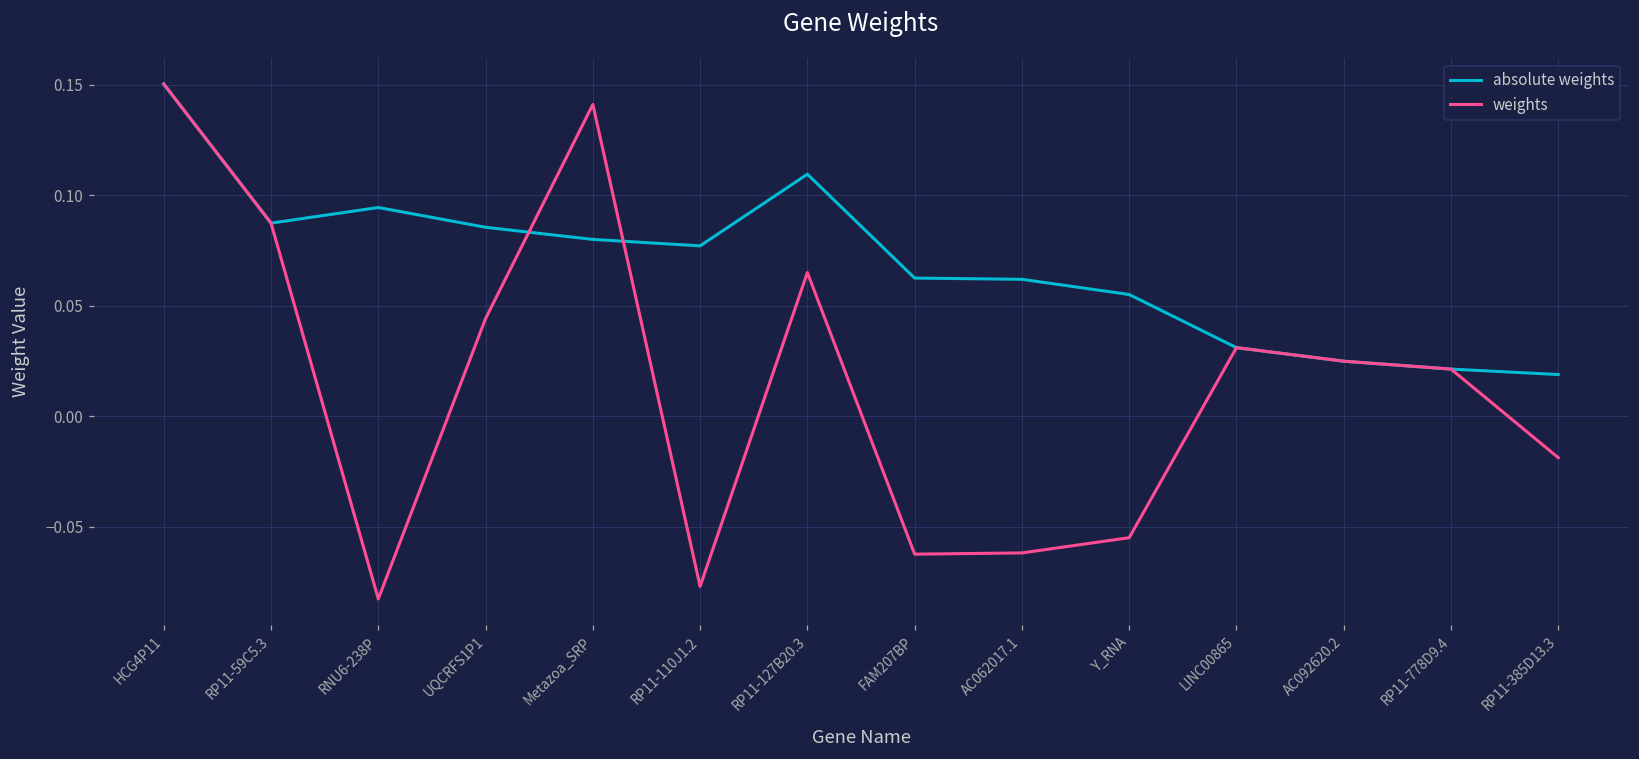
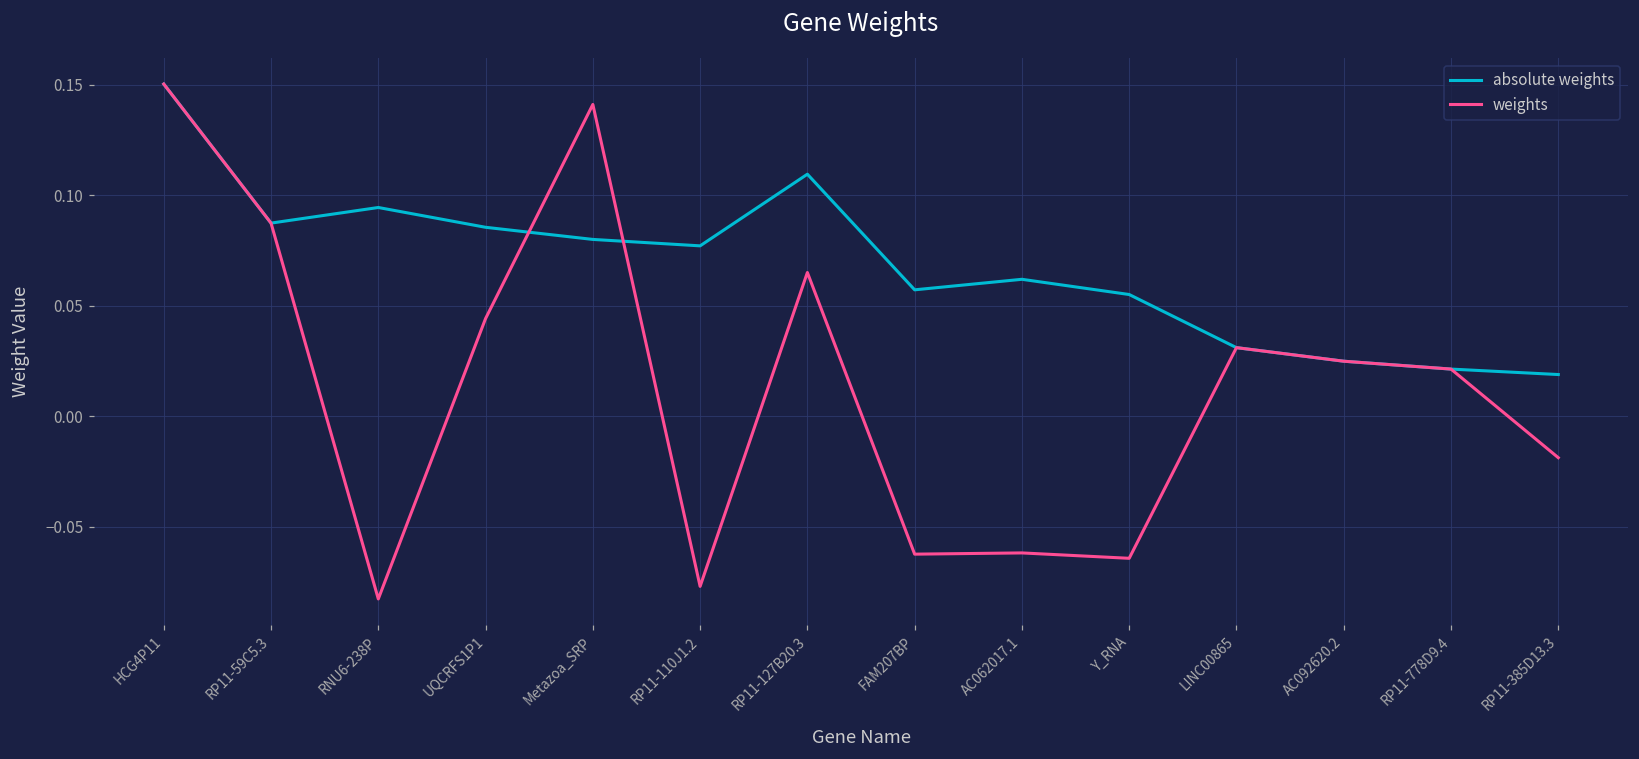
  {
    "absolute weights": {
      "RNU6-238P": 0.094,
      "UQCRFS1P1": 0.085,
      "Metazoa_SRP": 0.080,
      "RP11-110J1.2": 0.077,
      "RP11-127B20.3": 0.110,
-     "FAM207BP": 0.062,
+     "FAM207BP": 0.057,
      "AC062017.1": 0.062,
      "Y_RNA": 0.055,
      "RP11-385D13.3": 0.019
    },
    "weights": {
      "RNU6-238P": -0.083,
      "UQCRFS1P1": 0.044,
      "Metazoa_SRP": 0.141,
      "RP11-110J1.2": -0.077,
      "RP11-127B20.3": 0.065,
      "FAM207BP": -0.062,
      "AC062017.1": -0.062,
-     "Y_RNA": -0.055,
+     "Y_RNA": -0.064,
      "RP11-385D13.3": -0.019
    }
  }
